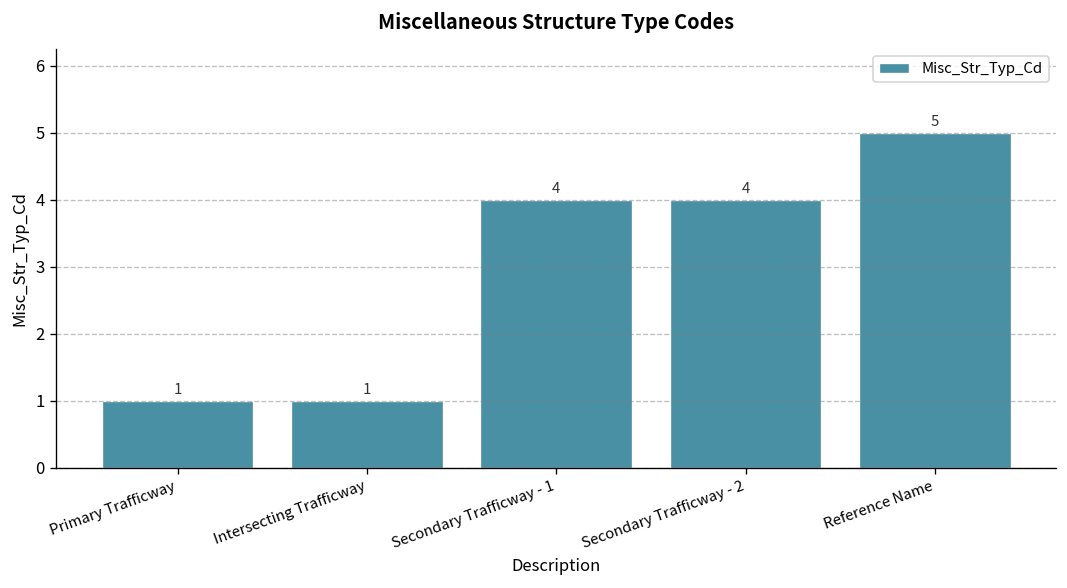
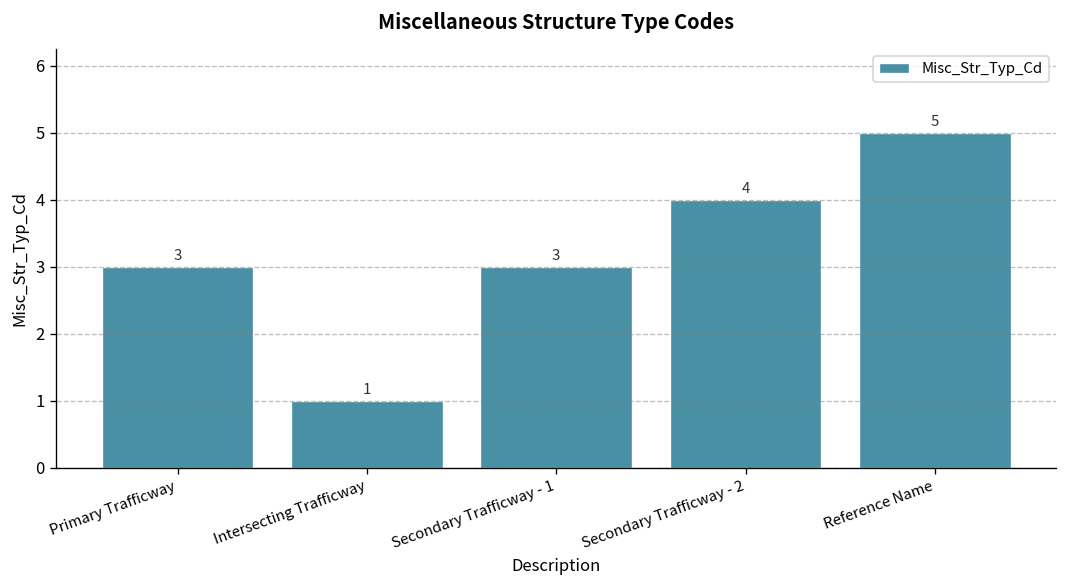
  {
-   "Primary Trafficway": 1,
+   "Primary Trafficway": 3,
    "Intersecting Trafficway": 1,
-   "Secondary Trafficway - 1": 4,
+   "Secondary Trafficway - 1": 3,
    "Secondary Trafficway - 2": 4,
    "Reference Name": 5
  }
